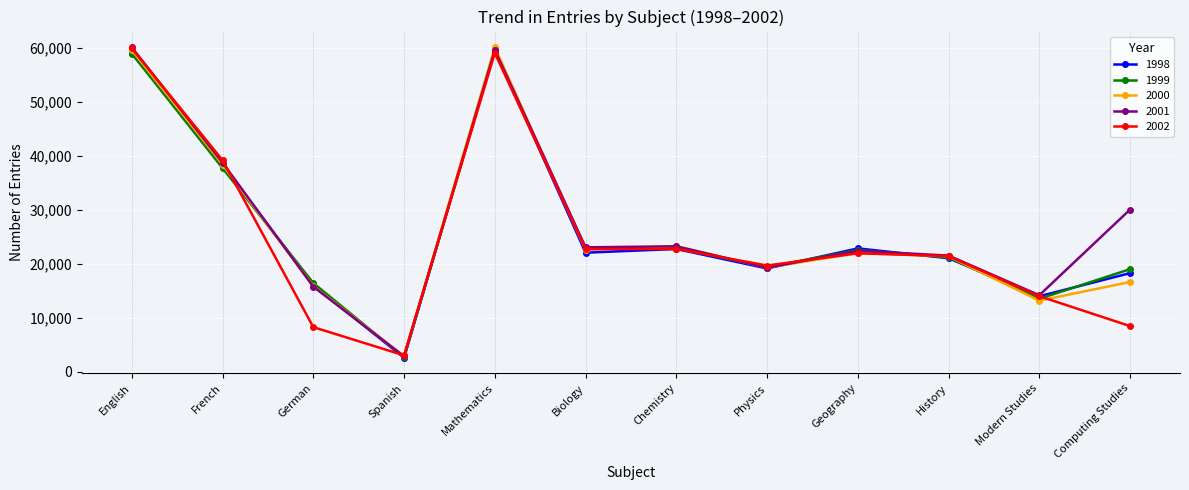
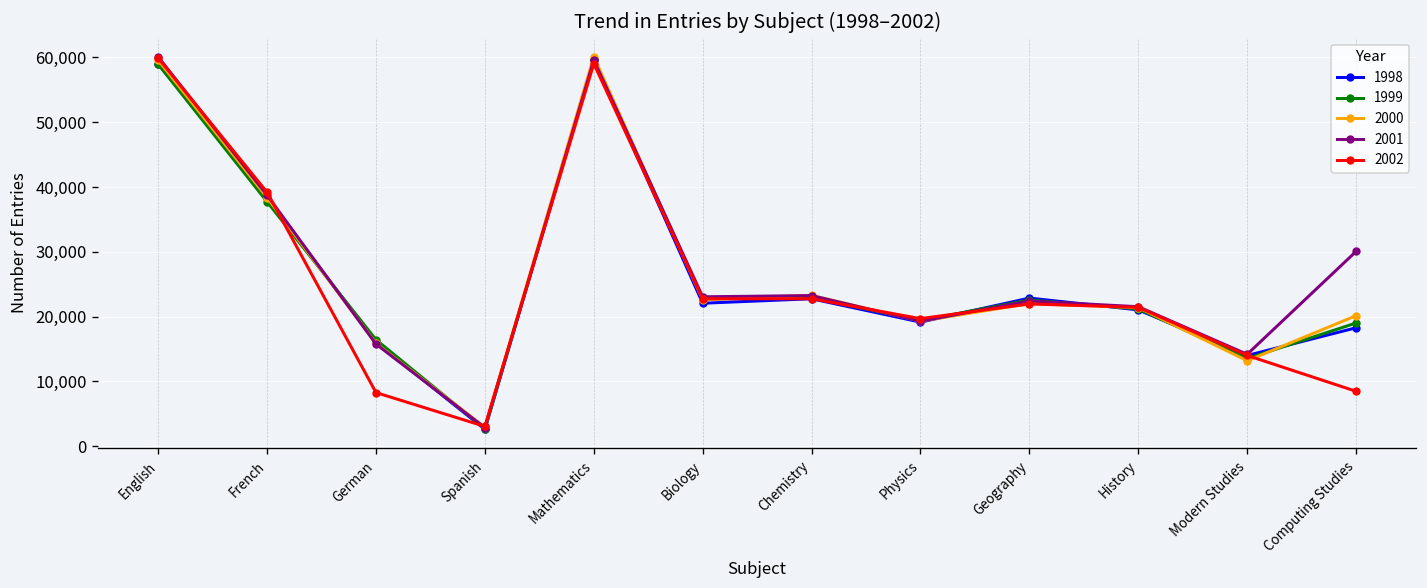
  {
    "1998": {
      "Biology": "22,000",
      "Computing Studies": "18,000"
    },
    "1999": {
      "French": "38,000",
      "Computing Studies": "19,000"
    },
    "2000": {
-     "Computing Studies": "17,000"
+     "Computing Studies": "20,000"
    },
    "2001": {
      "Computing Studies": "30,000"
    },
    "2002": {
      "German": "8,000",
      "Mathematics": "59,000",
      "Computing Studies": "8,000"
    }
  }
